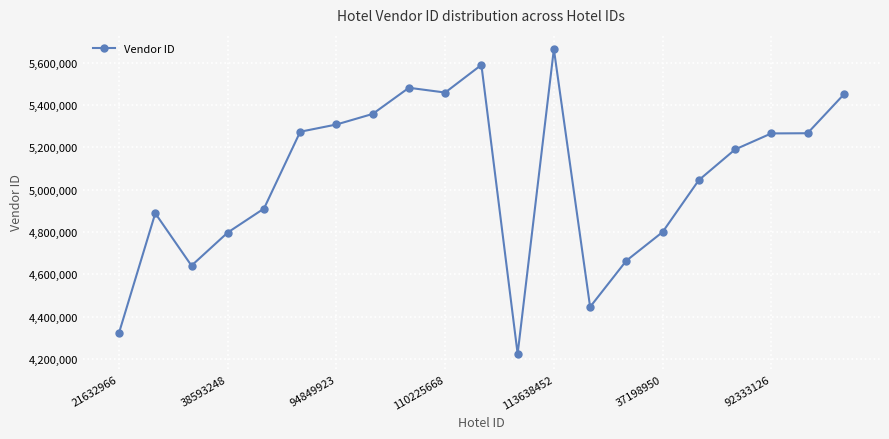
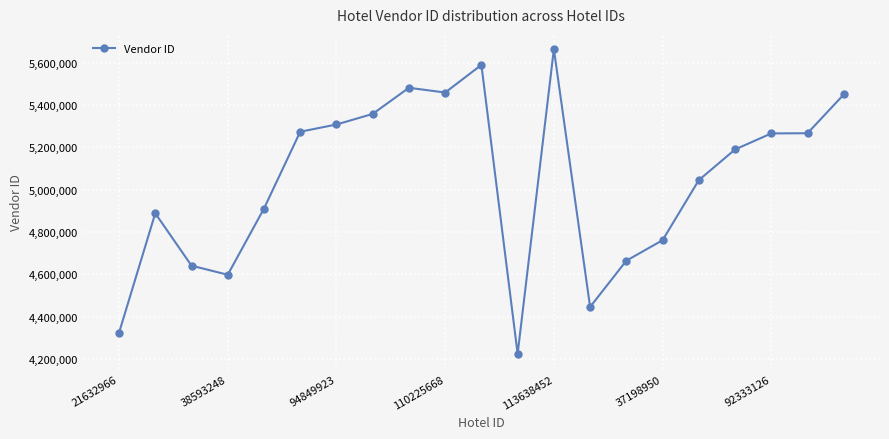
  {
    "21632966": "4,320,000",
-   "38593248": "4,800,000",
+   "38593248": "4,600,000",
    "94849923": "5,310,000",
    "110225668": "5,460,000",
    "113638452": "5,660,000",
-   "37198950": "4,800,000",
+   "37198950": "4,760,000",
    "92333126": "5,270,000"
  }
